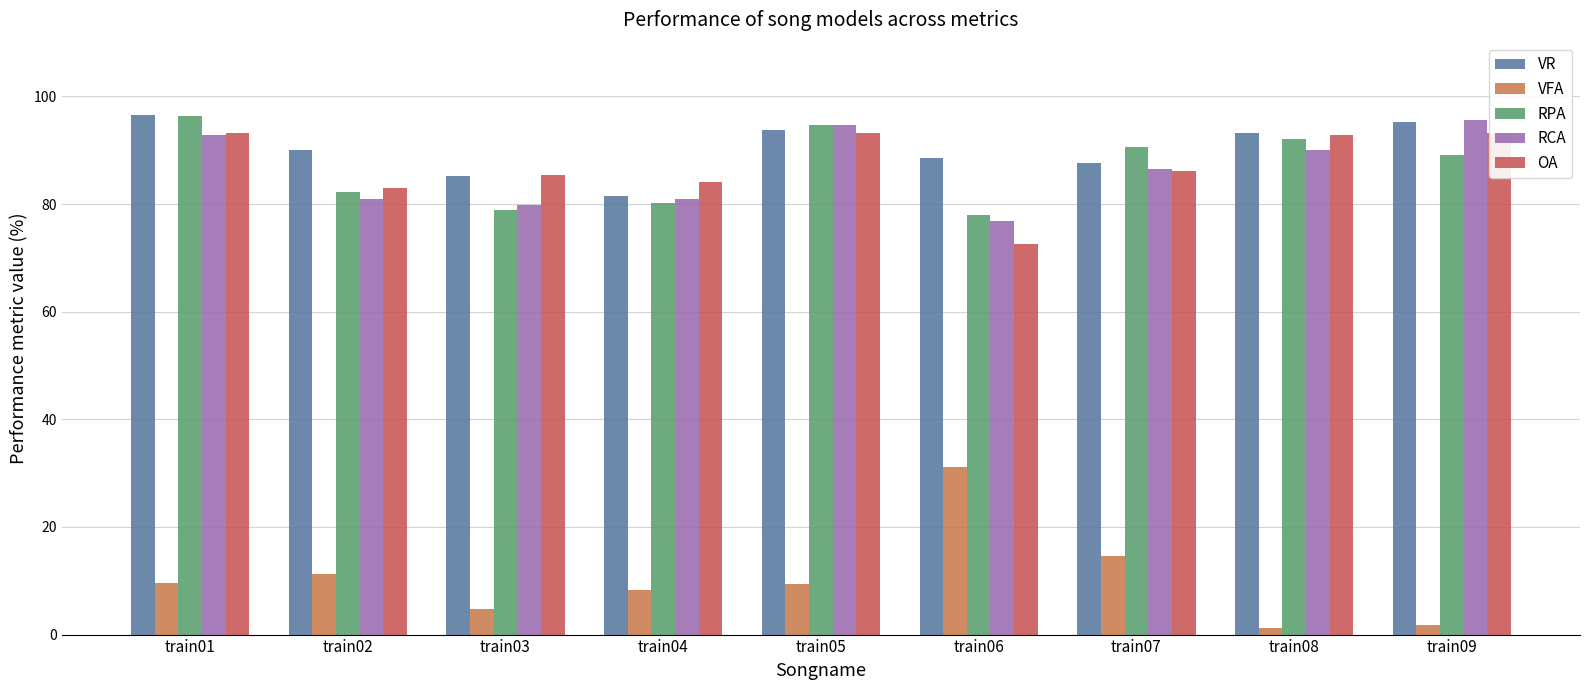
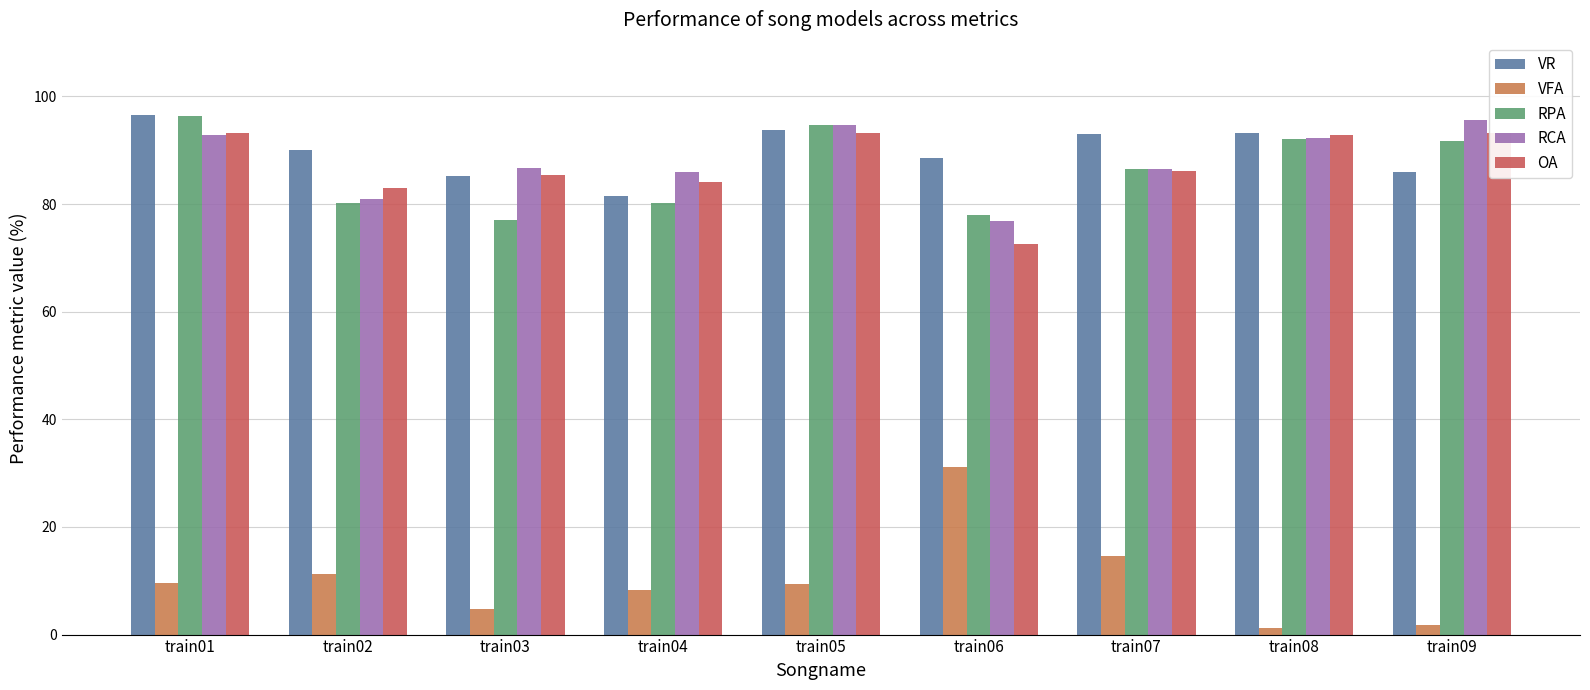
  {
    "VR": {
      "train01": 96,
      "train02": 90,
      "train03": 85,
      "train04": 82,
      "train05": 94,
      "train06": 89,
-     "train07": 88,
+     "train07": 93,
      "train08": 93,
-     "train09": 95
+     "train09": 86
    },
    "RPA": {
      "train01": 96,
-     "train02": 82,
-     "train03": 79,
+     "train02": 80,
+     "train03": 77,
      "train04": 80,
      "train05": 95,
      "train06": 78,
-     "train07": 91,
+     "train07": 86,
      "train08": 92,
-     "train09": 89
+     "train09": 92
    },
    "RCA": {
      "train01": 93,
      "train02": 81,
-     "train03": 80,
-     "train04": 81,
+     "train03": 87,
+     "train04": 86,
      "train05": 95,
      "train06": 77,
      "train07": 86,
-     "train08": 90,
+     "train08": 92,
      "train09": 96
    }
  }
